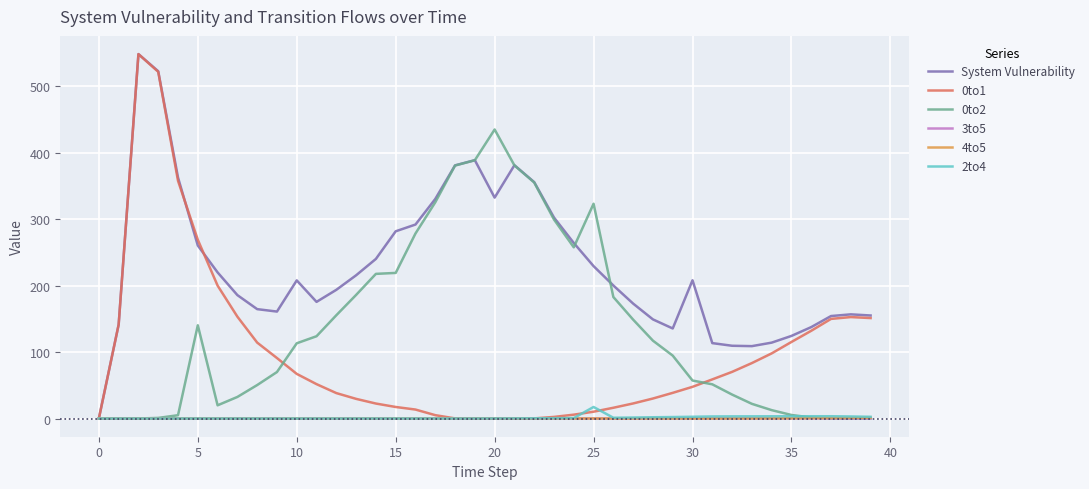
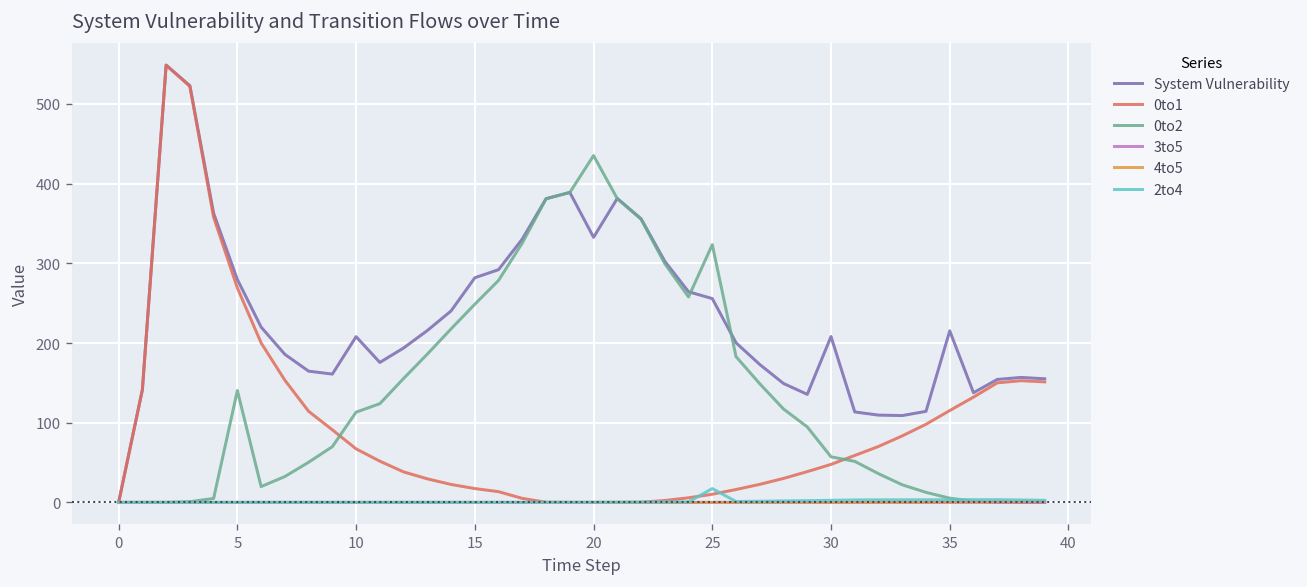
  {
    "System Vulnerability": {
-     "5": 260,
+     "5": 280,
      "10": 210,
      "15": 280,
      "20": 330,
-     "25": 230,
+     "25": 260,
      "30": 210,
-     "35": 120
+     "35": 220
    },
    "0to2": {
      "5": 140,
      "10": 110,
-     "15": 220,
+     "15": 250,
      "20": 440,
      "25": 320,
      "30": 60
    },
    "2to4": {
      "25": 20
    }
  }
